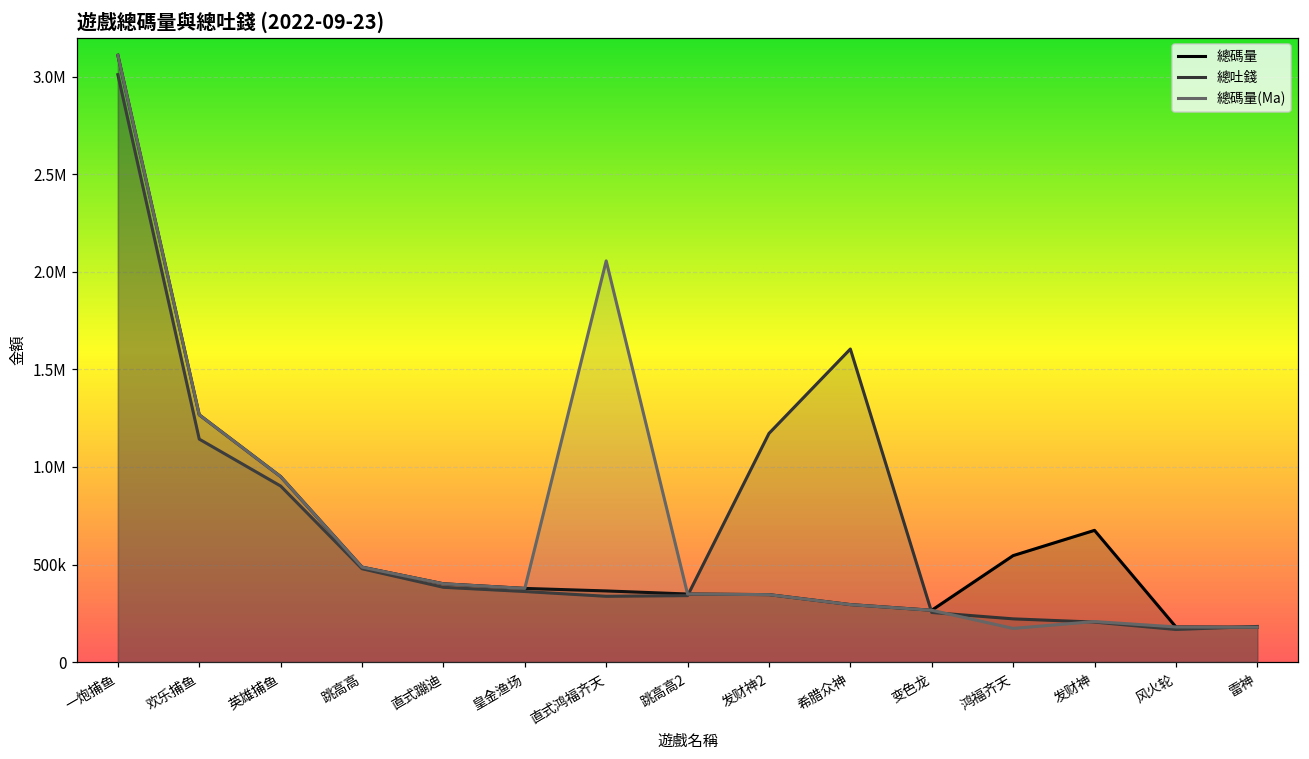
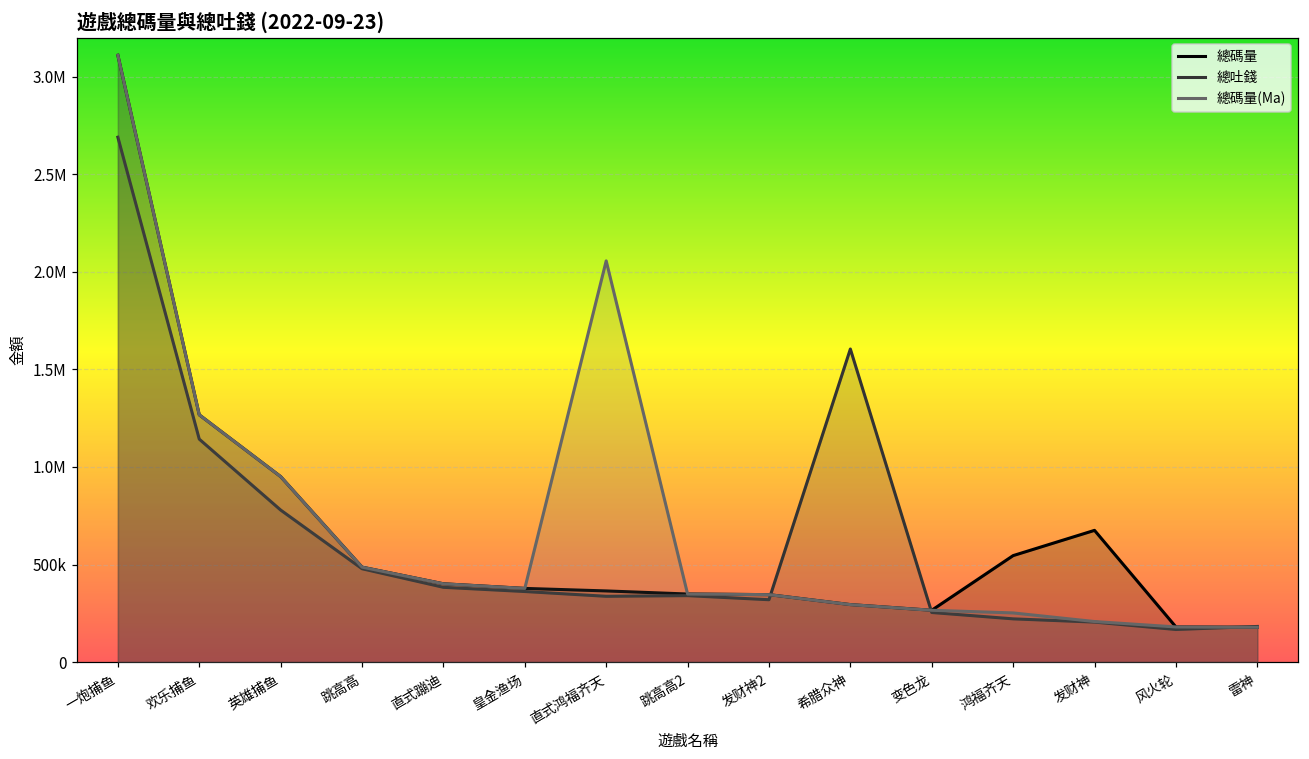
  {
    "總碼量": {
      "直式鸿福齐天": 360000,
      "鸿福齐天": 550000,
      "发财神": 680000
    },
    "總吐錢": {
-     "一炮捕鱼": 3010000,
+     "一炮捕鱼": 2690000,
      "欢乐捕鱼": 1140000,
-     "英雄捕鱼": 900000,
+     "英雄捕鱼": 780000,
      "直式蹦迪": 380000,
      "皇金渔场": 360000,
      "直式鸿福齐天": 340000,
-     "发财神2": 1170000,
+     "发财神2": 320000,
      "希腊众神": 1600000,
      "鸿福齐天": 220000
    },
    "總碼量(Ma)": {
      "直式鸿福齐天": 2060000,
-     "鸿福齐天": 170000
+     "鸿福齐天": 250000
    }
  }
